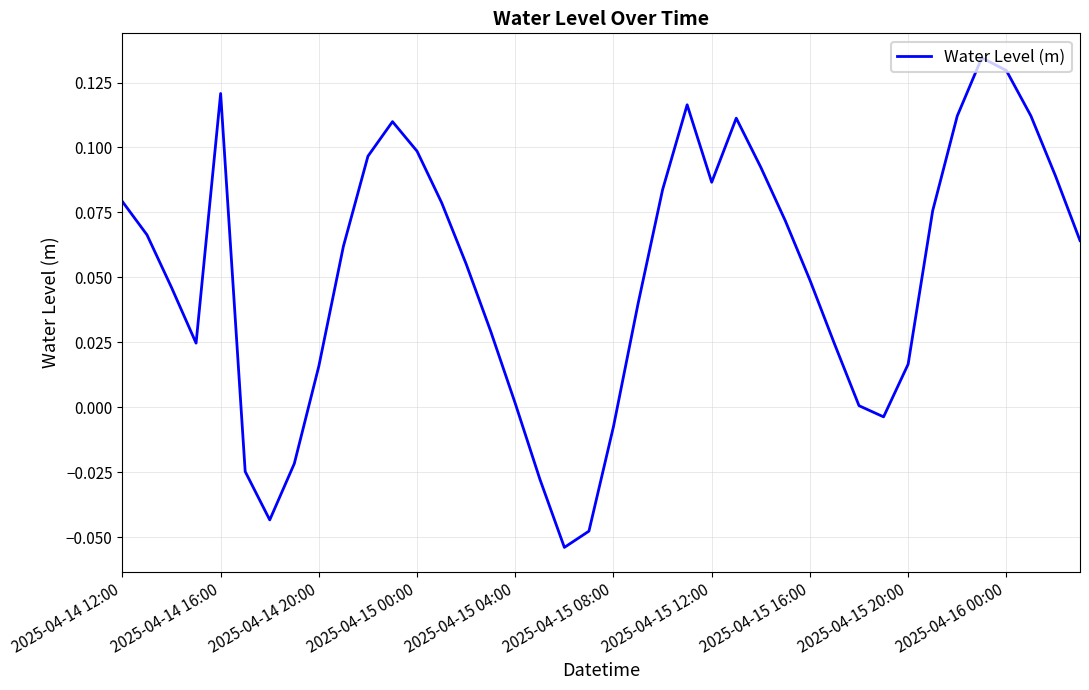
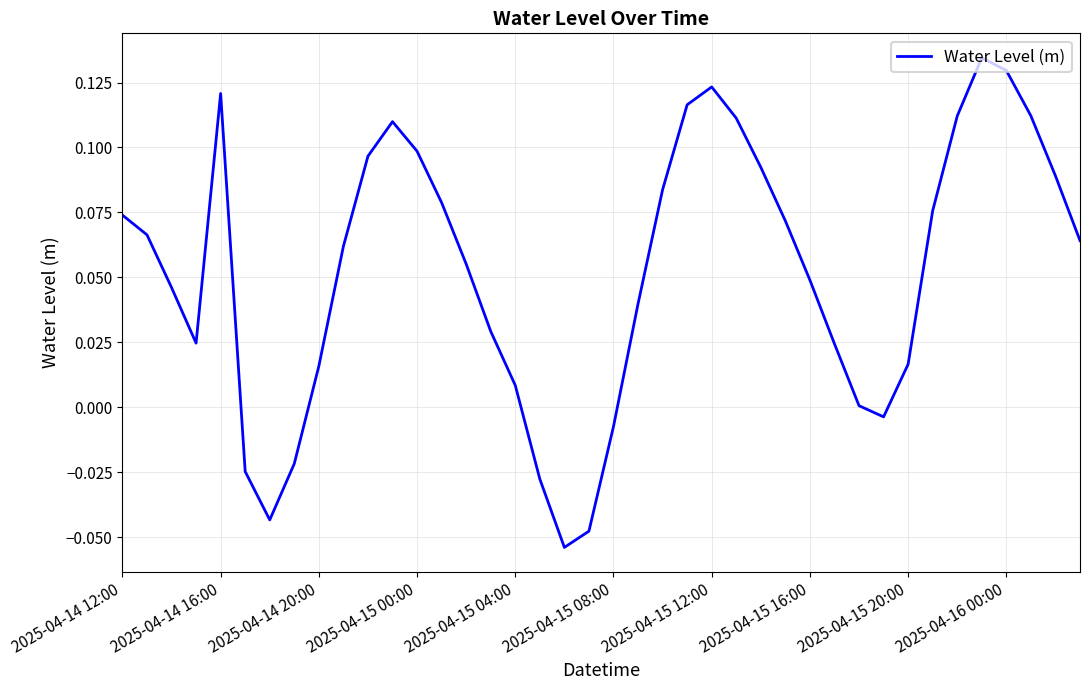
  {
-   "2025-04-14 12:00": 0.079,
+   "2025-04-14 12:00": 0.074,
    "2025-04-14 16:00": 0.121,
    "2025-04-14 20:00": 0.016,
    "2025-04-15 00:00": 0.099,
-   "2025-04-15 04:00": 0.001,
+   "2025-04-15 04:00": 0.008,
    "2025-04-15 08:00": -0.007,
-   "2025-04-15 12:00": 0.087,
+   "2025-04-15 12:00": 0.123,
    "2025-04-15 16:00": 0.049,
    "2025-04-15 20:00": 0.017
  }
